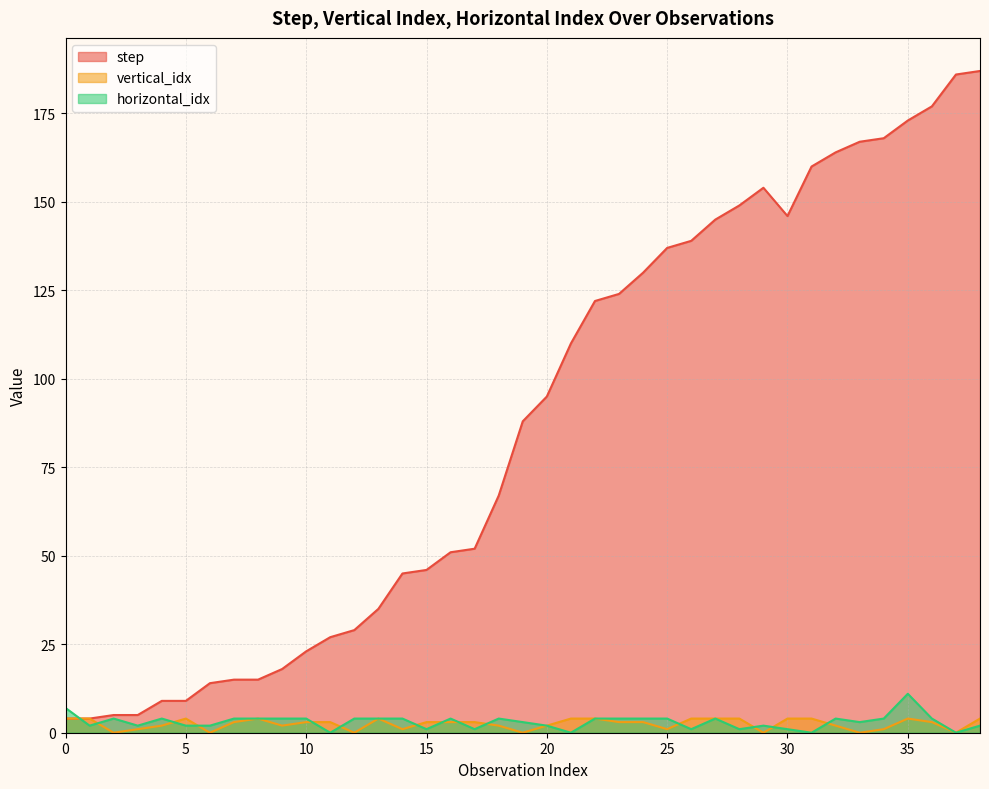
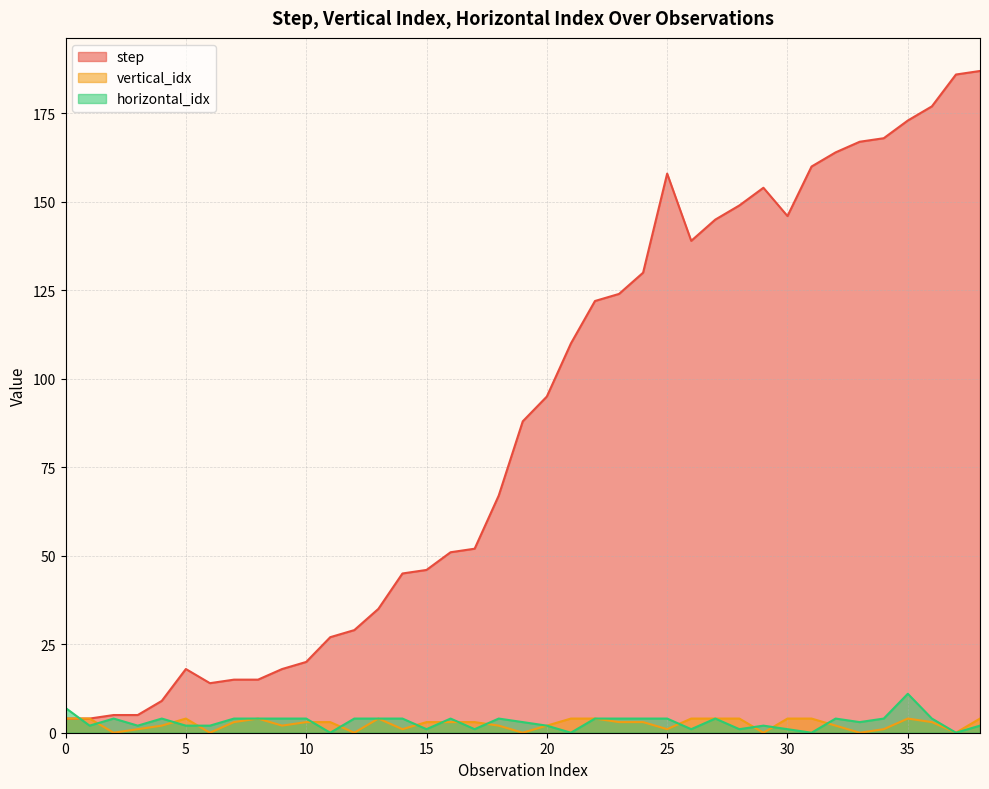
  {
    "step": {
-     "5": 9,
-     "10": 23,
+     "5": 18,
+     "10": 20,
      "15": 46,
      "20": 95,
-     "25": 137,
+     "25": 158,
      "30": 146,
      "35": 173
    },
    "vertical_idx": {
      "5": 4,
      "10": 3,
      "15": 3,
      "25": 1,
      "30": 4,
      "35": 4
    },
    "horizontal_idx": {
      "0": 7,
      "5": 2,
      "10": 4,
      "15": 1,
      "25": 4,
      "30": 1,
      "35": 11
    }
  }
